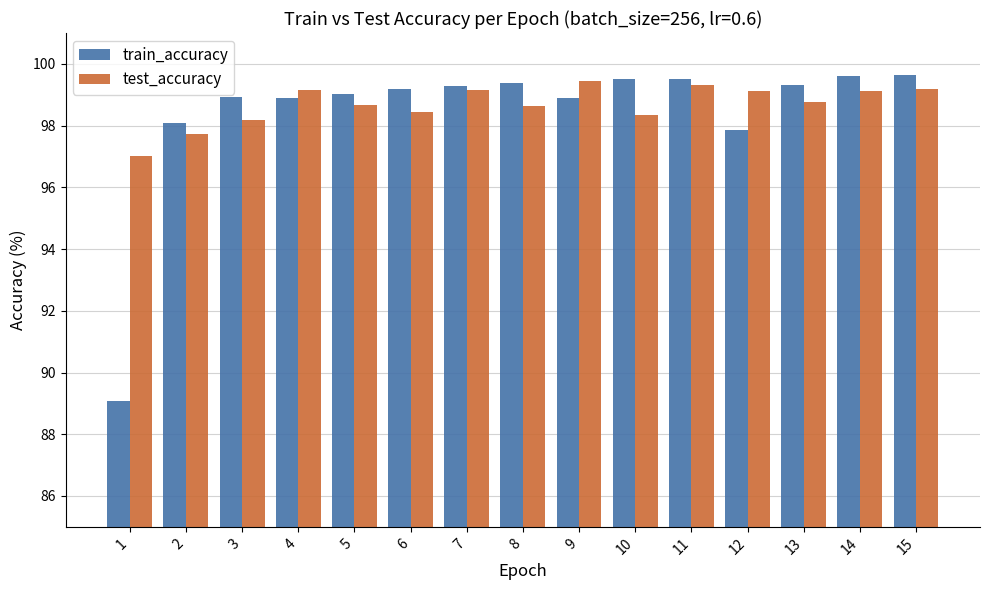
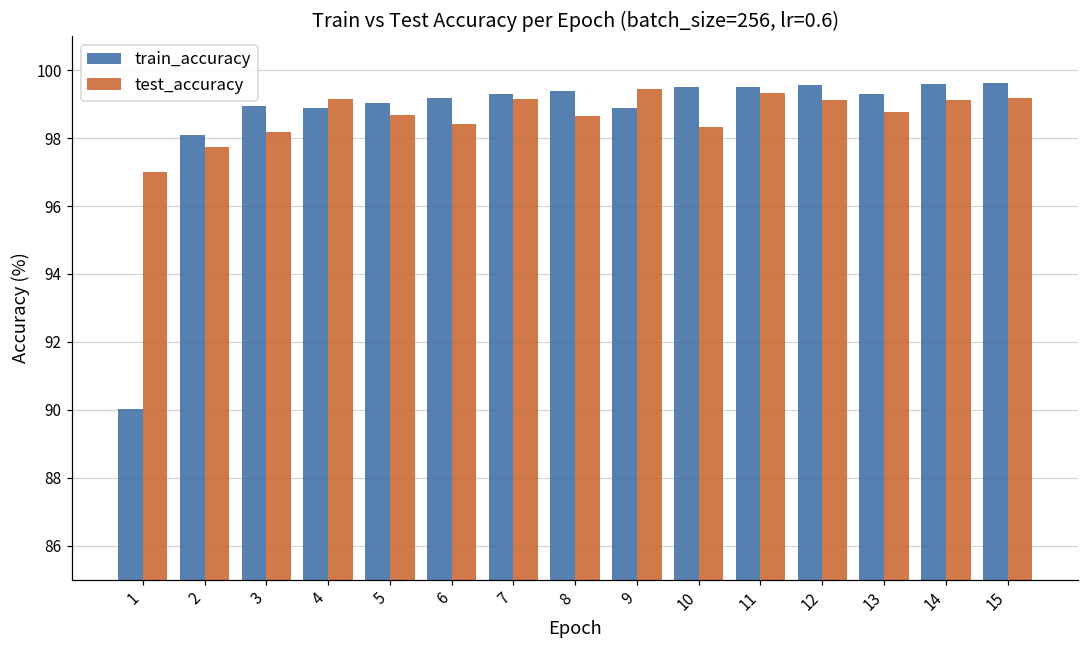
  {
    "train_accuracy": {
-     "1": 89.1,
+     "1": 90.0,
      "2": 98.1,
      "3": 98.9,
      "4": 98.9,
      "5": 99.0,
      "6": 99.2,
      "7": 99.3,
      "8": 99.4,
      "9": 98.9,
      "10": 99.5,
      "11": 99.5,
-     "12": 97.9,
+     "12": 99.6,
      "13": 99.3,
      "14": 99.6,
      "15": 99.6
    },
    "test_accuracy": {
      "1": 97.0,
      "2": 97.7,
      "3": 98.2,
      "4": 99.2,
      "5": 98.7,
      "6": 98.4,
      "7": 99.2,
      "8": 98.6,
      "9": 99.4,
      "10": 98.3,
      "11": 99.3,
      "12": 99.1,
      "13": 98.8,
      "14": 99.1,
      "15": 99.2
    }
  }
